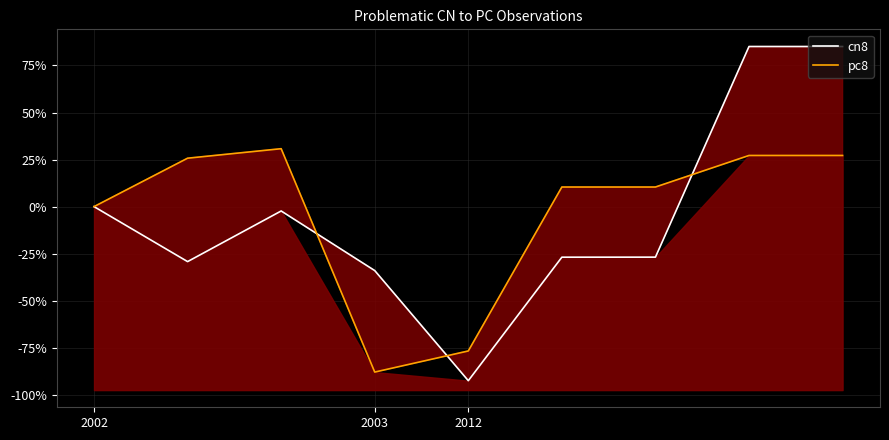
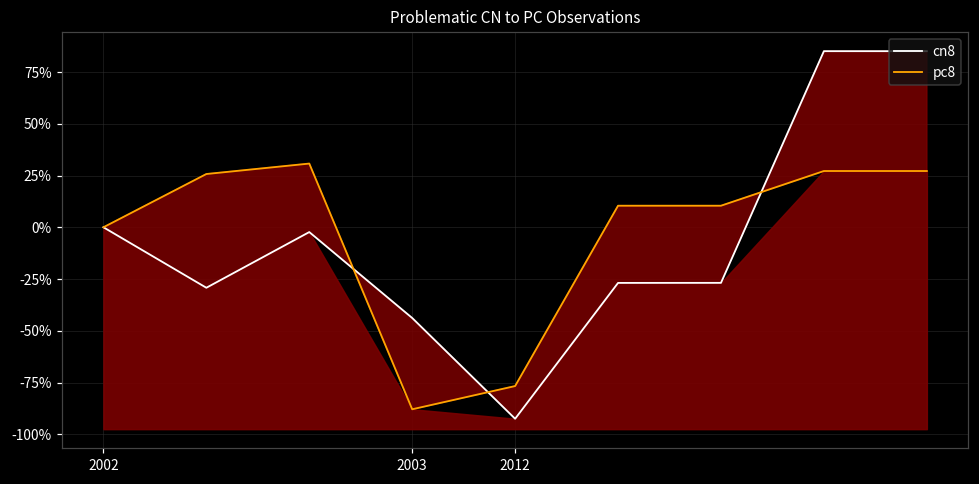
  {
    "cn8": {
-     "2003": "-34%"
+     "2003": "-44%"
    },
    "pc8": {
      "2012": "-77%"
    }
  }
